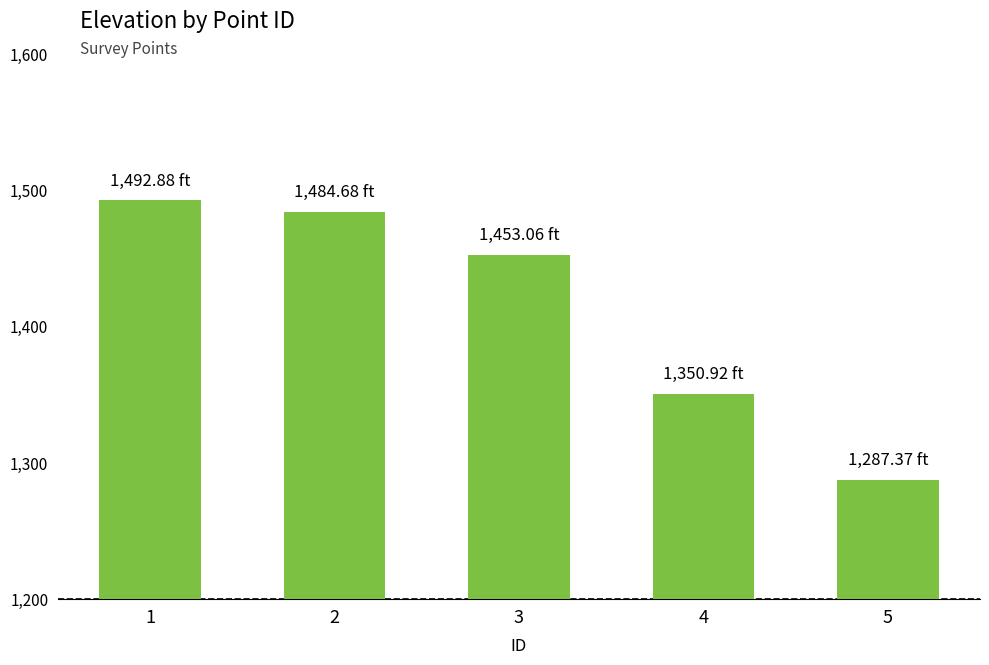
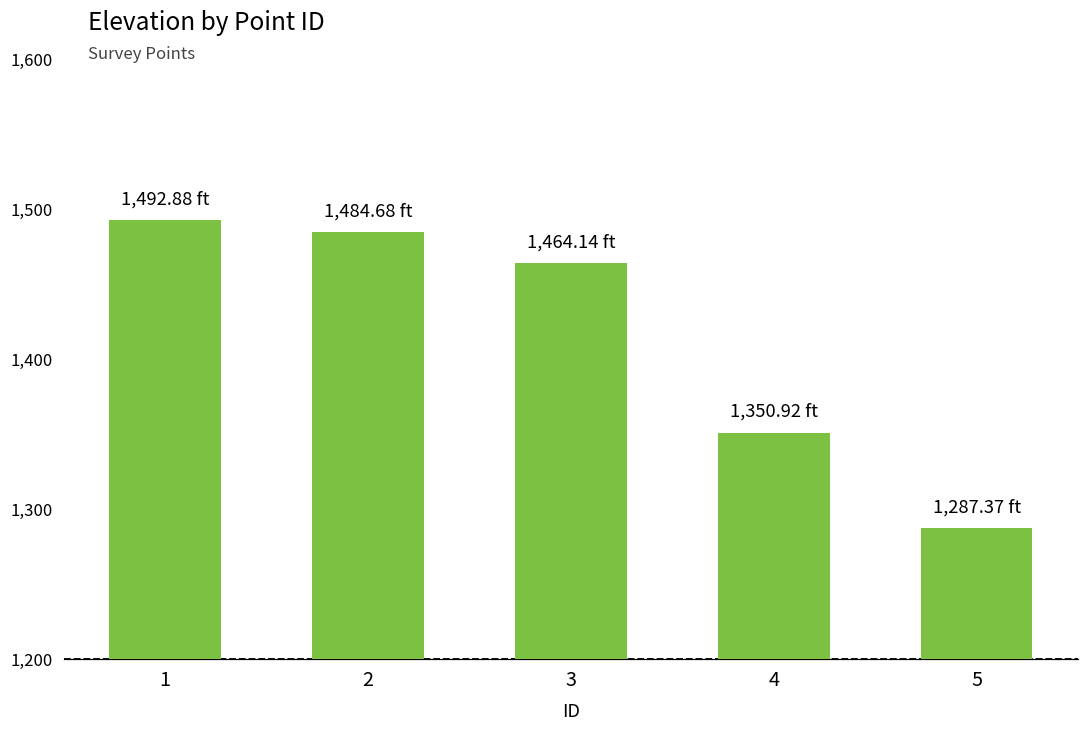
  {
    "1": "1,492.88",
    "2": "1,484.68",
-   "3": "1,453.06",
+   "3": "1,464.14",
    "4": "1,350.92",
    "5": "1,287.37"
  }
